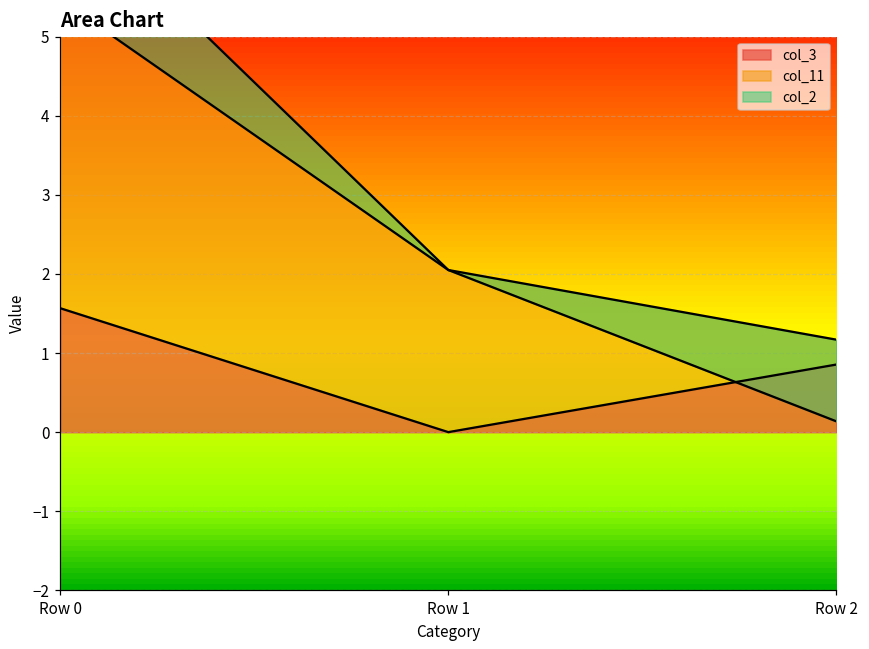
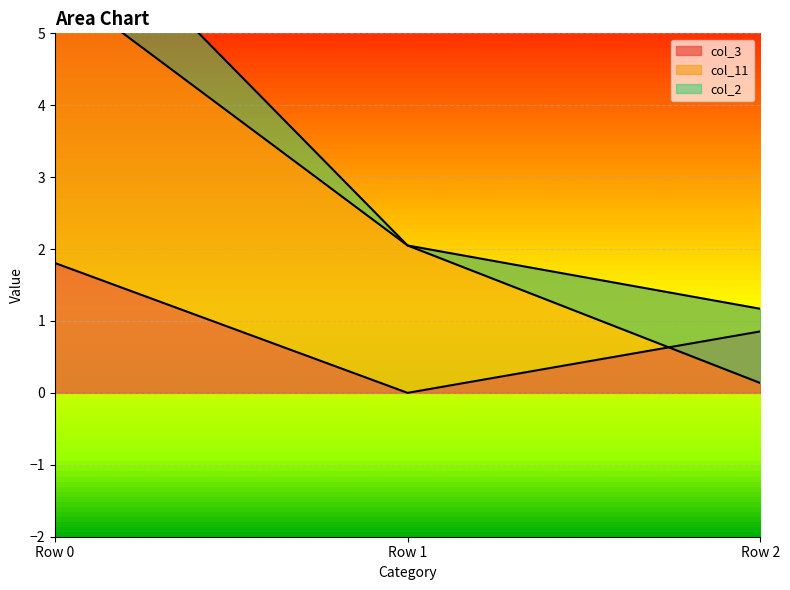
  {
    "col_3": {
-     "Row 0": 1.6,
+     "Row 0": 1.8,
      "Row 1": 0.0,
      "Row 2": 0.9
    }
  }
